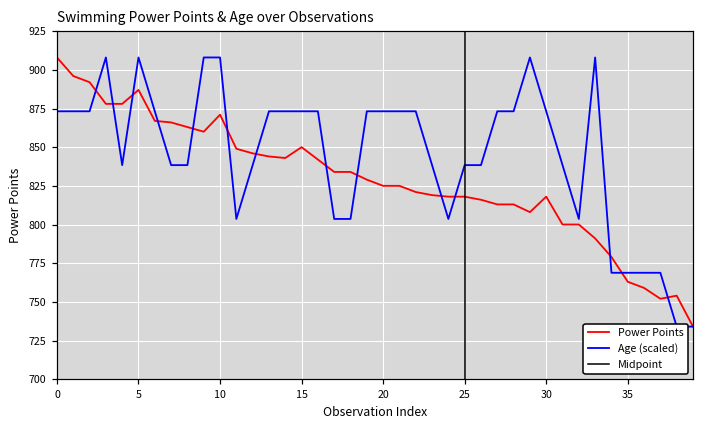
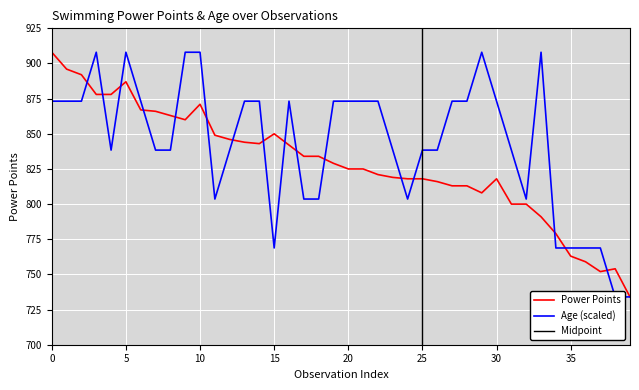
  {
    "Power Points": {
      "0": 908,
      "5": 887,
      "10": 871,
      "15": 850,
      "20": 825,
      "25": 818,
      "30": 818,
      "35": 763
    },
    "Age (scaled)": {
      "0": 873,
      "5": 908,
      "10": 908,
-     "15": 873,
+     "15": 769,
      "20": 873,
      "25": 838,
      "30": 873,
      "35": 769
    }
  }
